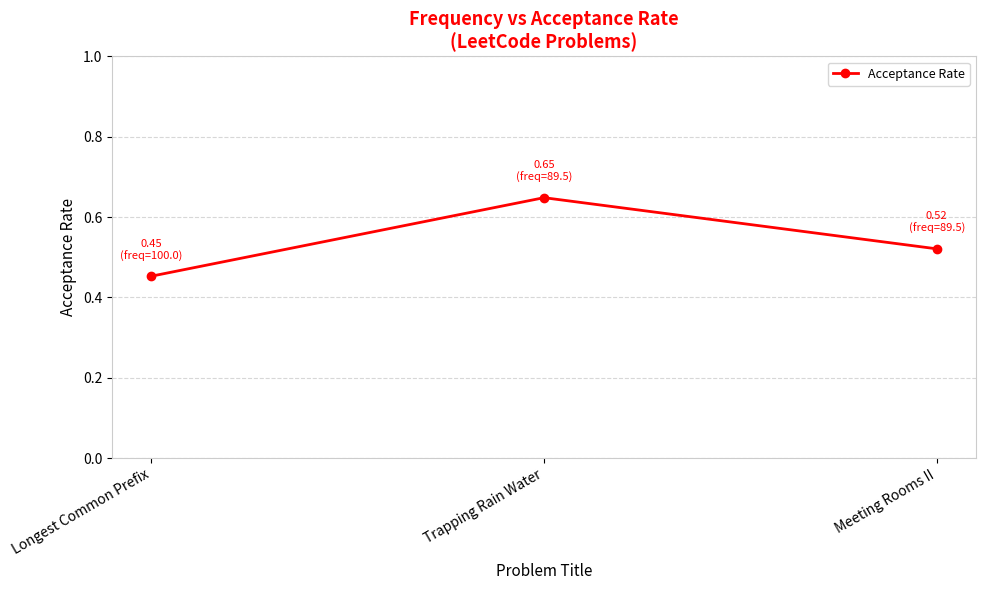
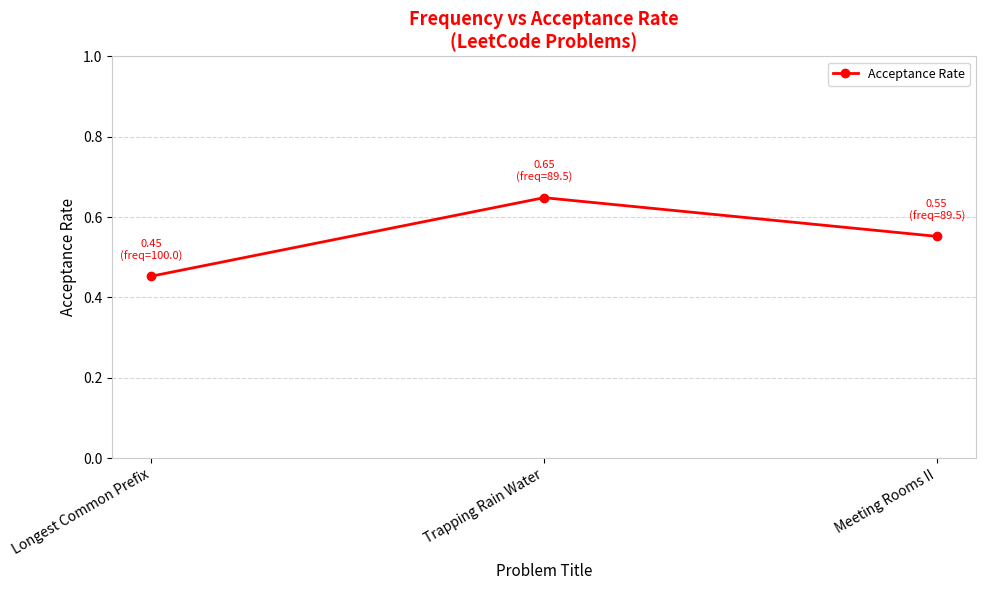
  {
    "Longest Common Prefix": 0.45,
    "Trapping Rain Water": 0.65,
-   "Meeting Rooms II": 0.52
+   "Meeting Rooms II": 0.55
  }
